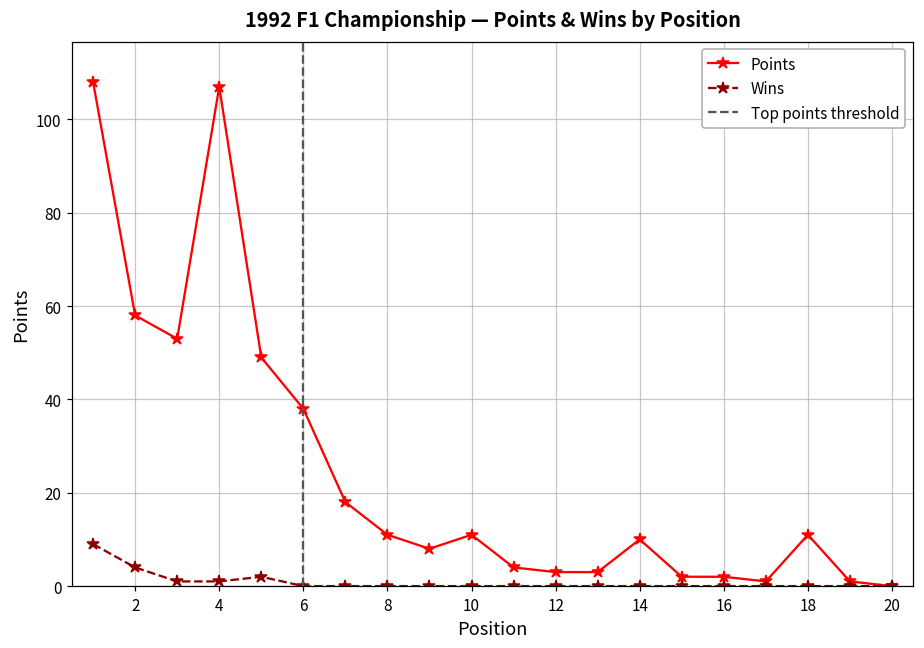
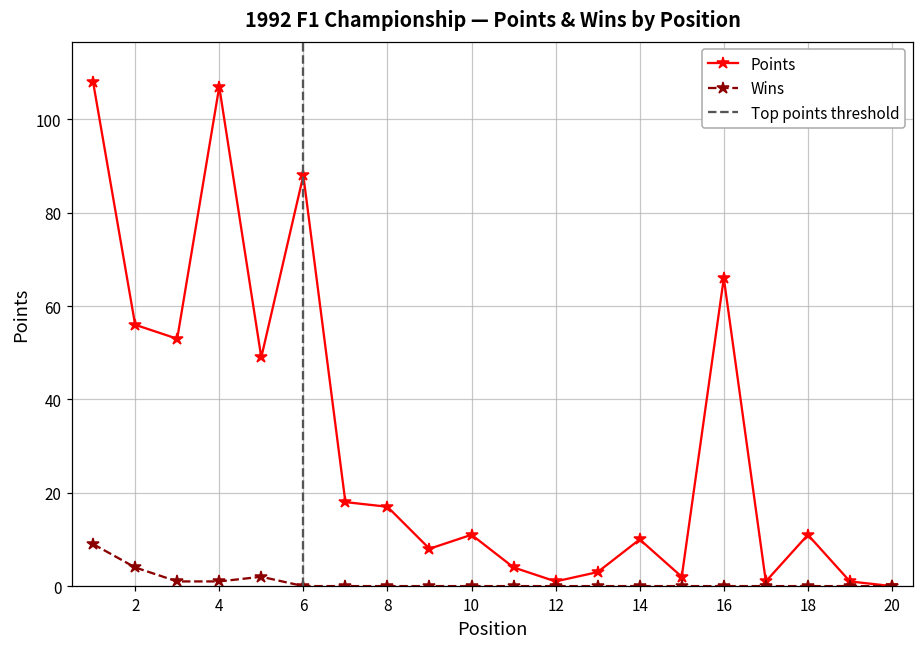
  {
    "Points": {
-     "2": 58,
+     "2": 56,
      "4": 107,
-     "6": 38,
-     "8": 11,
+     "6": 88,
+     "8": 17,
      "10": 11,
-     "12": 3,
+     "12": 1,
      "14": 10,
-     "16": 2,
+     "16": 66,
      "18": 11
    },
    "Wins": {
      "2": 4,
      "4": 1,
      "6": 0,
      "8": 0,
      "10": 0,
      "12": 0,
      "14": 0,
      "16": 0,
      "18": 0
    }
  }
